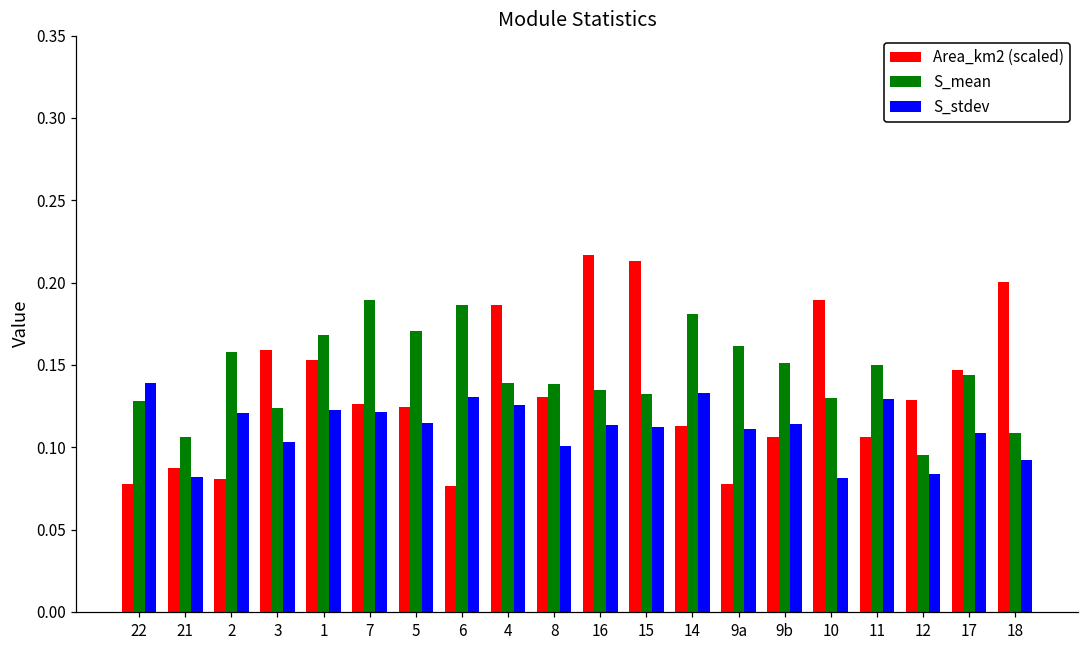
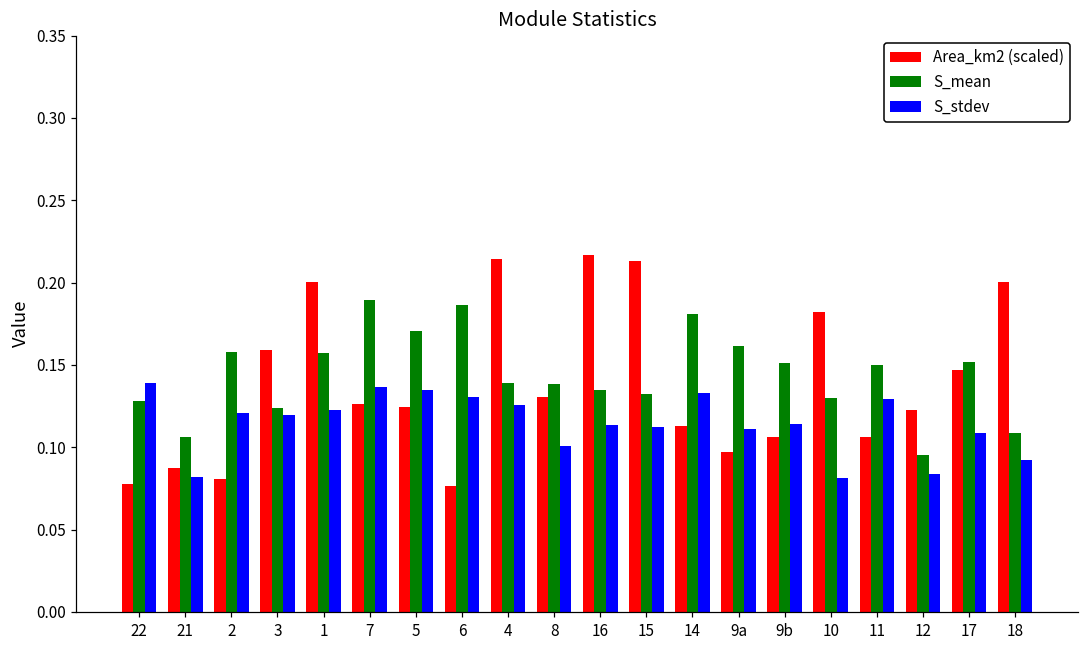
  {
    "Area_km2 (scaled)": {
      "22": 0.077,
      "21": 0.087,
      "2": 0.081,
      "3": 0.159,
-     "1": 0.153,
+     "1": 0.200,
      "7": 0.126,
      "5": 0.124,
      "6": 0.077,
-     "4": 0.187,
+     "4": 0.214,
      "8": 0.131,
      "16": 0.217,
      "15": 0.213,
      "14": 0.113,
-     "9a": 0.078,
+     "9a": 0.097,
      "9b": 0.106,
-     "10": 0.190,
+     "10": 0.182,
      "11": 0.106,
-     "12": 0.129,
+     "12": 0.123,
      "17": 0.147,
      "18": 0.200
    },
    "S_mean": {
      "22": 0.128,
      "21": 0.106,
      "2": 0.158,
      "3": 0.124,
-     "1": 0.168,
+     "1": 0.157,
      "7": 0.189,
      "5": 0.171,
      "6": 0.186,
      "4": 0.139,
      "8": 0.139,
      "16": 0.135,
      "15": 0.132,
      "14": 0.181,
      "9a": 0.162,
      "9b": 0.151,
      "10": 0.130,
      "11": 0.150,
      "12": 0.095,
-     "17": 0.144,
+     "17": 0.152,
      "18": 0.109
    },
    "S_stdev": {
      "22": 0.139,
      "21": 0.082,
      "2": 0.121,
-     "3": 0.103,
+     "3": 0.119,
      "1": 0.123,
-     "7": 0.122,
-     "5": 0.115,
+     "7": 0.137,
+     "5": 0.135,
      "6": 0.130,
      "4": 0.126,
      "8": 0.101,
      "16": 0.113,
      "15": 0.112,
      "14": 0.133,
      "9a": 0.111,
      "9b": 0.114,
      "10": 0.081,
      "11": 0.129,
      "12": 0.084,
      "17": 0.109,
      "18": 0.092
    }
  }
